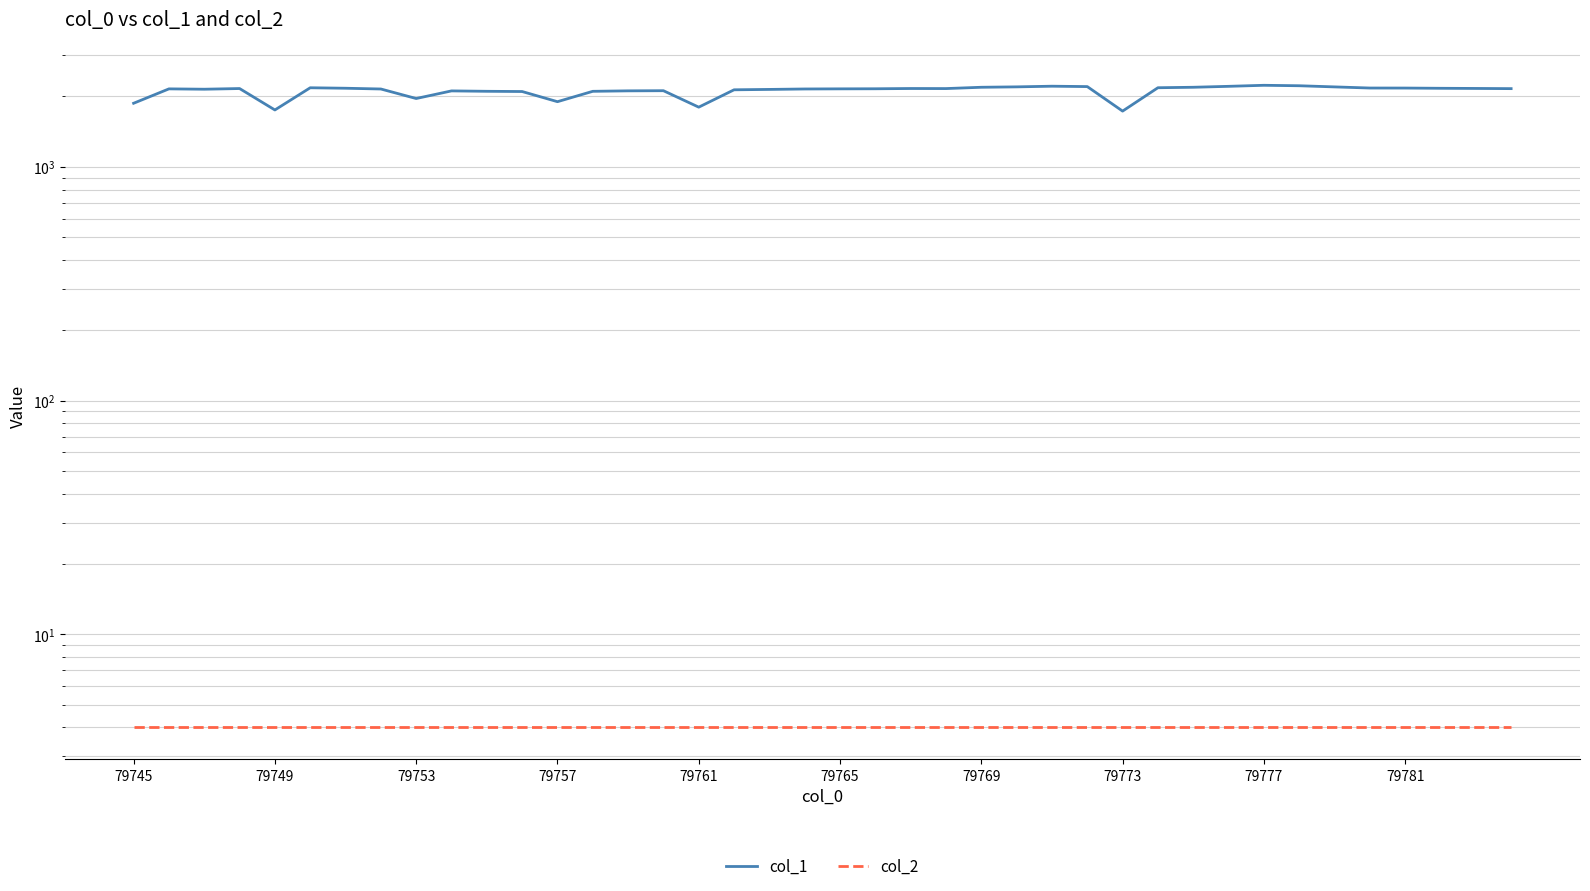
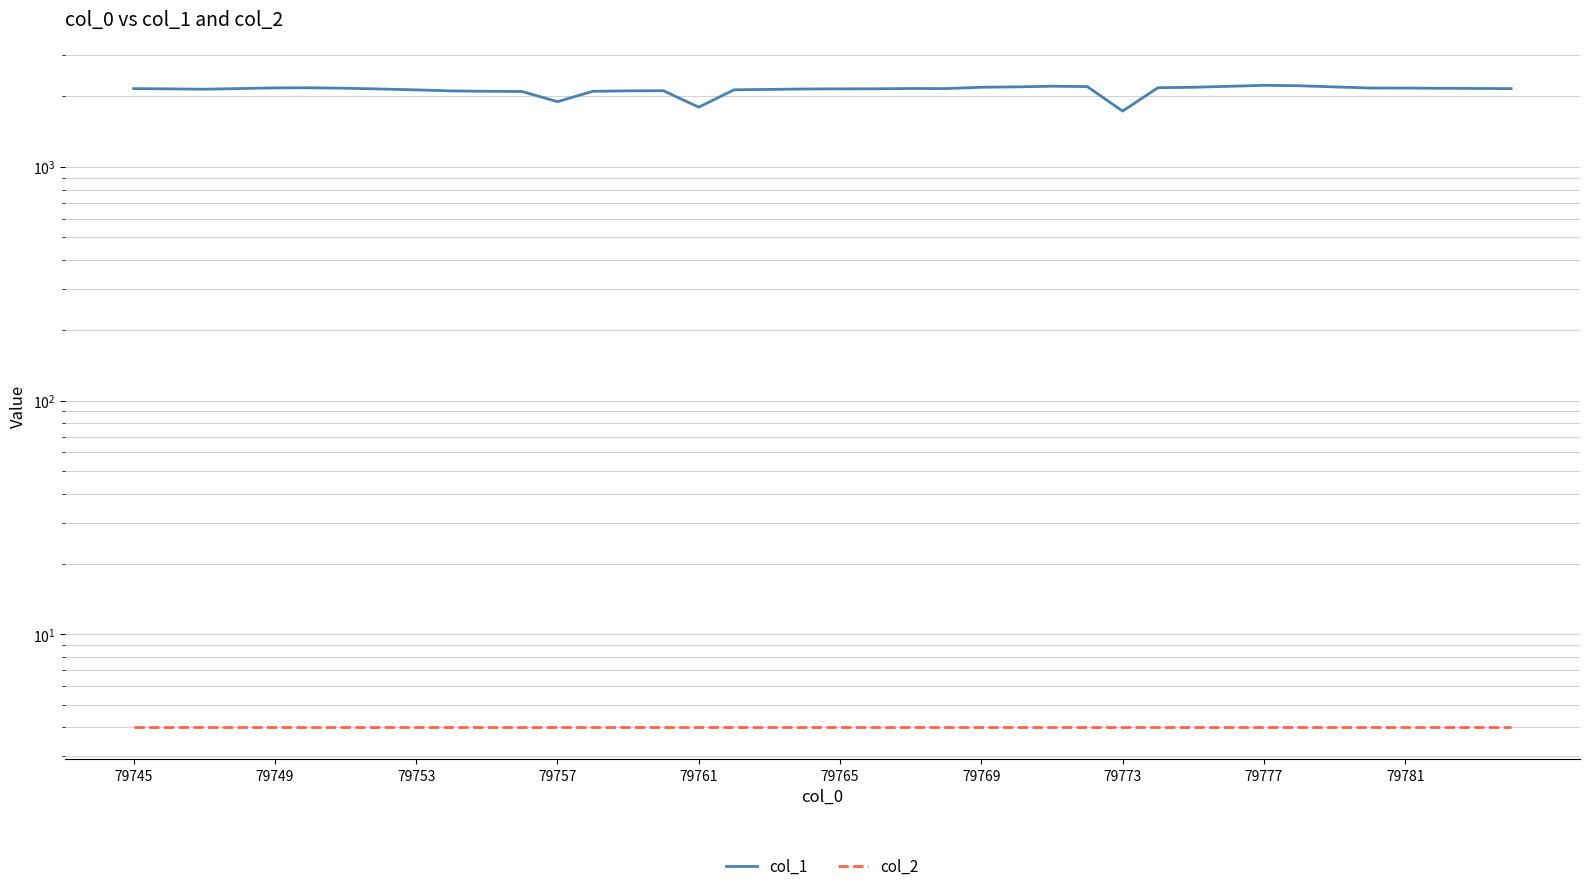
  {
    "col_1": {
-     "79745": 1900,
-     "79749": 1800,
-     "79753": 2000,
+     "79745": 2200,
+     "79749": 2200,
+     "79753": 2100,
      "79757": 1900,
      "79761": 1800,
      "79765": 2200,
      "79769": 2200,
      "79773": 1700,
      "79777": 2200,
      "79781": 2200
    },
    "col_2": {
      "79745": 4,
      "79749": 4,
      "79753": 4,
      "79757": 4,
      "79761": 4,
      "79765": 4,
      "79769": 4,
      "79773": 4,
      "79777": 4,
      "79781": 4
    }
  }
